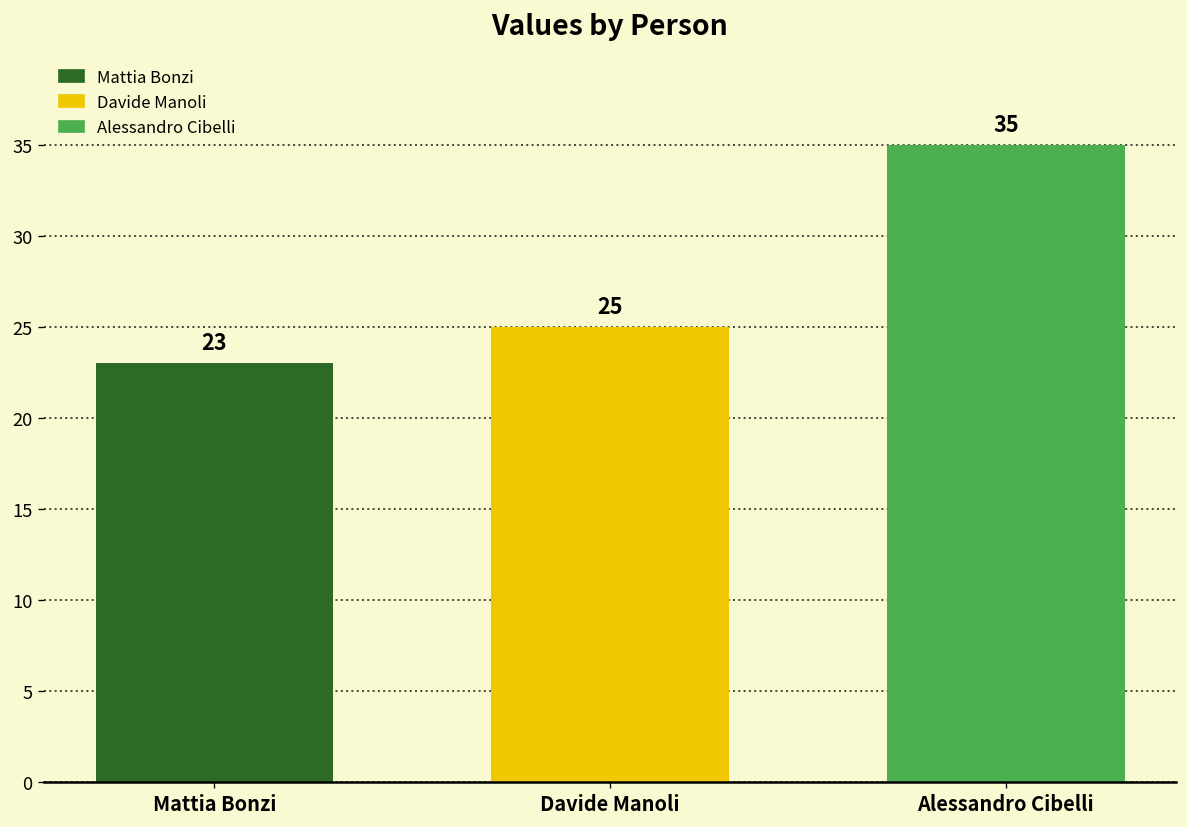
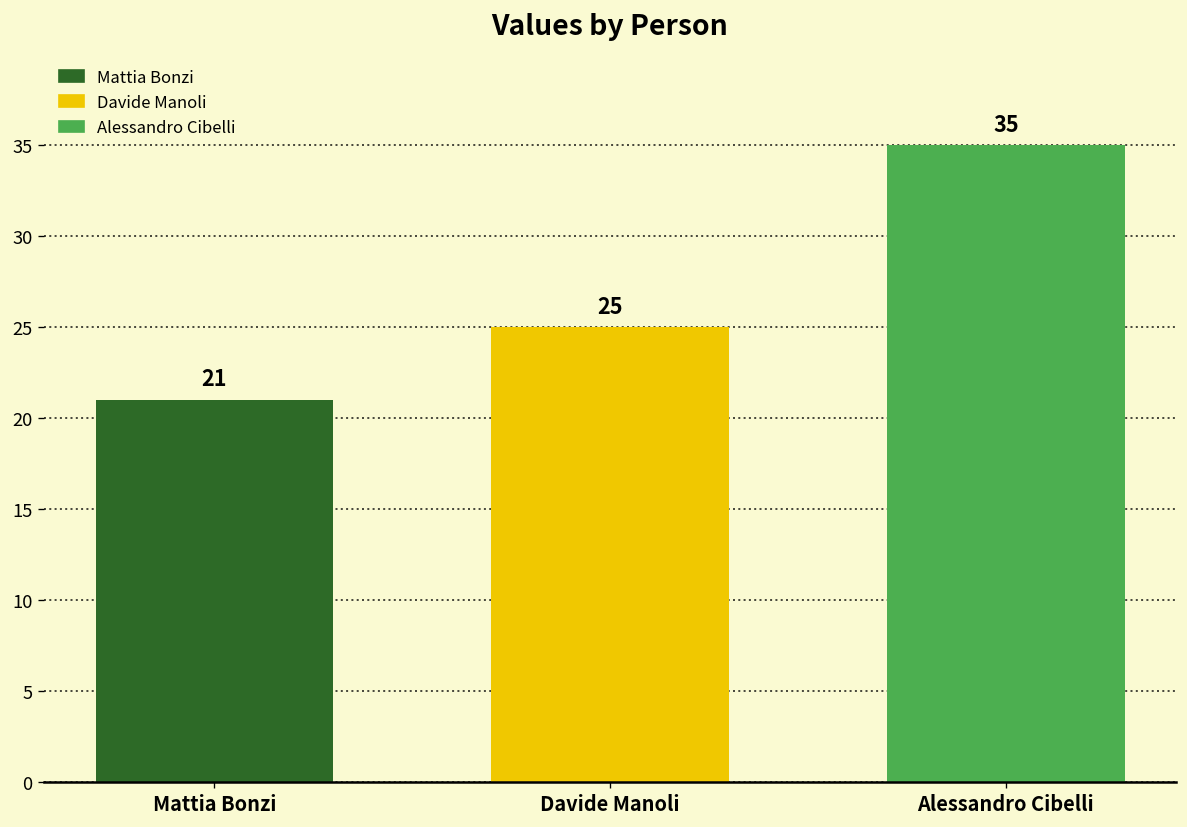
  {
-   "Mattia Bonzi": 23,
+   "Mattia Bonzi": 21,
    "Davide Manoli": 25,
    "Alessandro Cibelli": 35
  }
